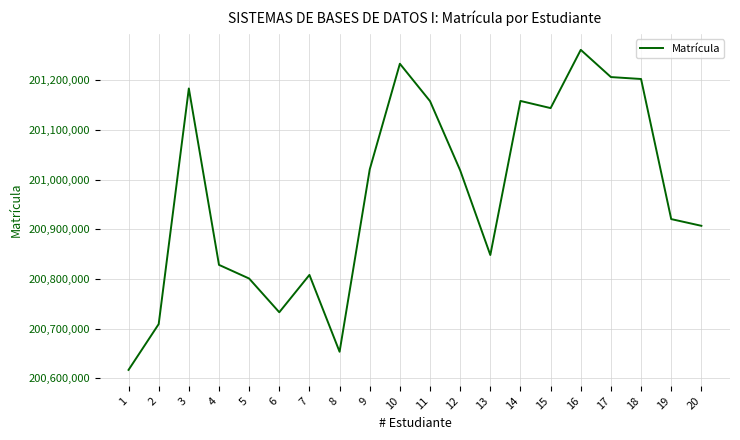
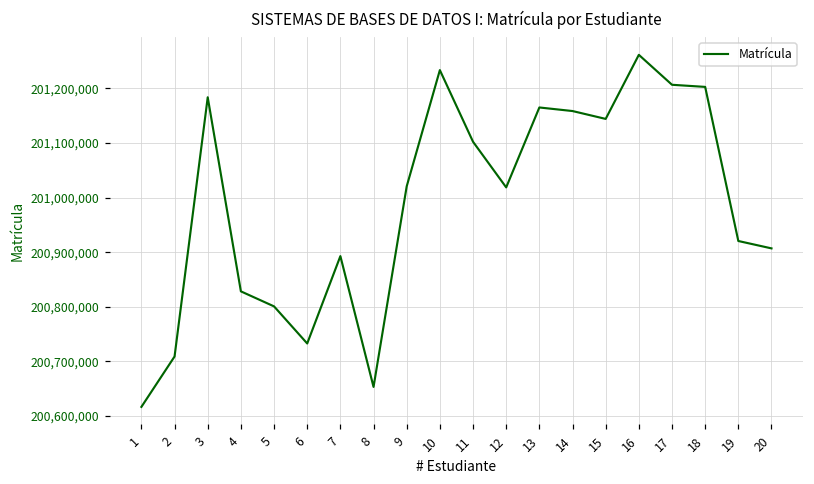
  {
    "1": "200,620,000",
    "2": "200,710,000",
    "3": "201,180,000",
    "4": "200,830,000",
    "5": "200,800,000",
    "6": "200,730,000",
-   "7": "200,810,000",
+   "7": "200,890,000",
    "8": "200,650,000",
    "9": "201,020,000",
    "10": "201,230,000",
-   "11": "201,160,000",
+   "11": "201,100,000",
    "12": "201,020,000",
-   "13": "200,850,000",
+   "13": "201,160,000",
    "14": "201,160,000",
    "15": "201,140,000",
    "16": "201,260,000",
    "17": "201,210,000",
    "18": "201,200,000",
    "19": "200,920,000",
    "20": "200,910,000"
  }
